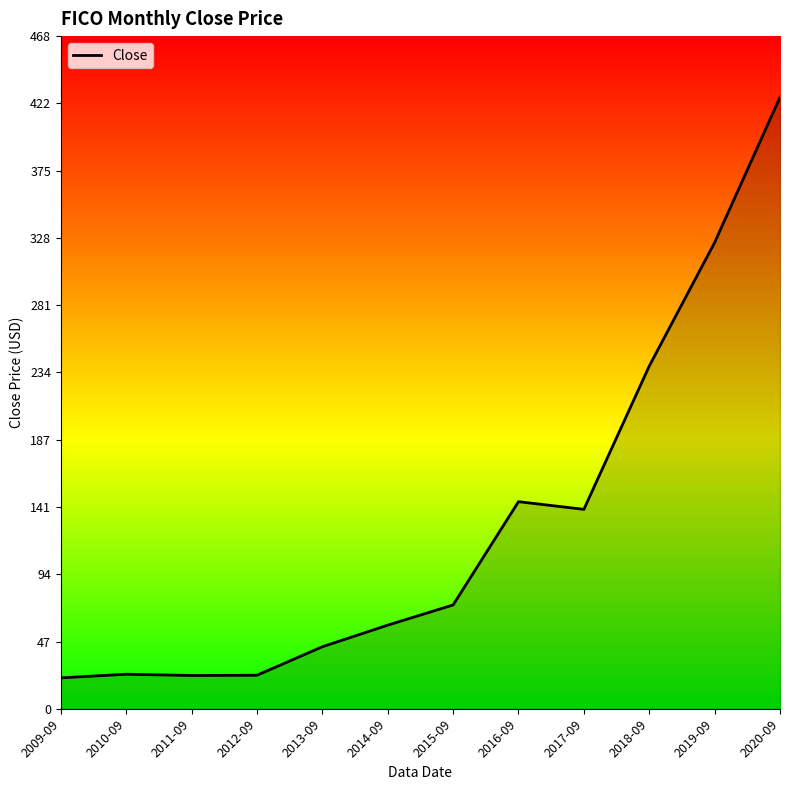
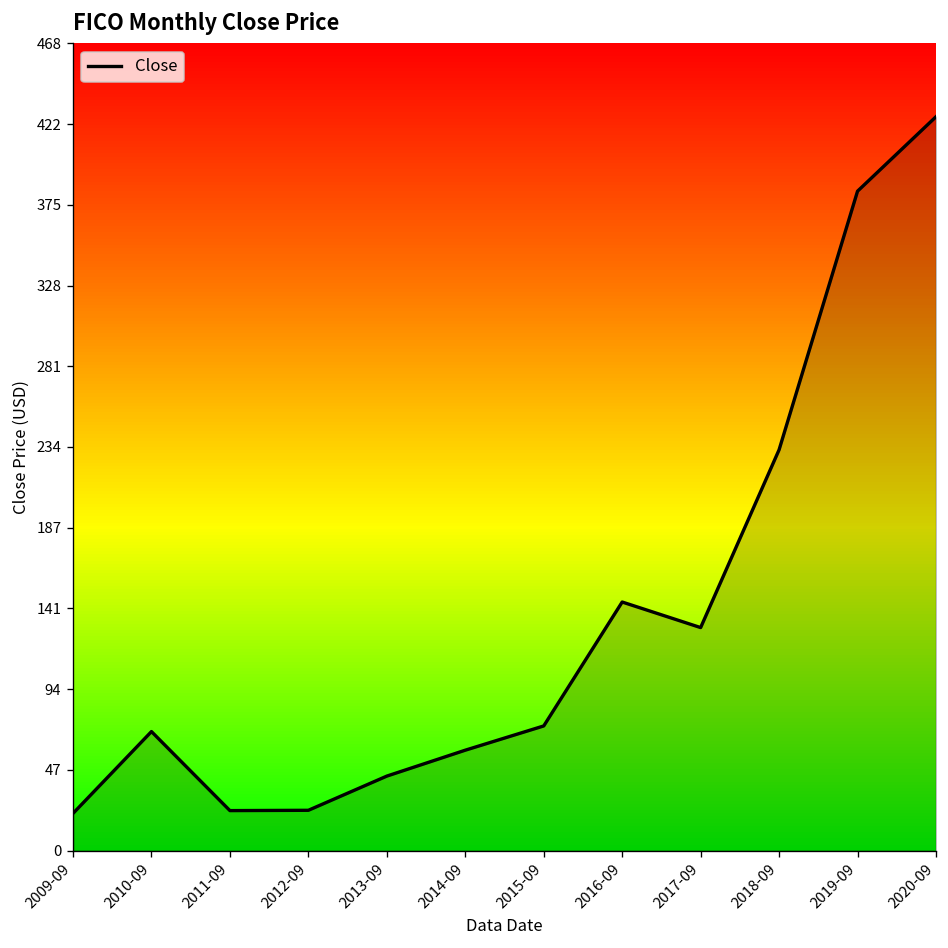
  {
    "2009-09": 22,
-   "2010-09": 24,
+   "2010-09": 69,
    "2011-09": 23,
    "2012-09": 23,
    "2013-09": 43,
    "2014-09": 58,
    "2015-09": 72,
    "2016-09": 144,
-   "2017-09": 139,
-   "2018-09": 239,
-   "2019-09": 325,
+   "2017-09": 129,
+   "2018-09": 233,
+   "2019-09": 383,
    "2020-09": 426
  }
